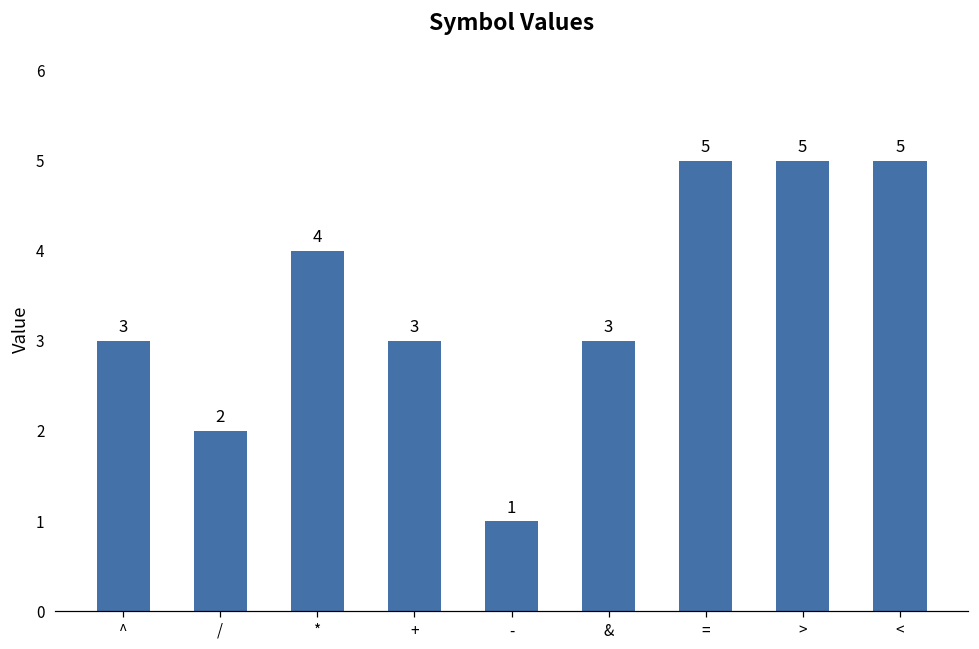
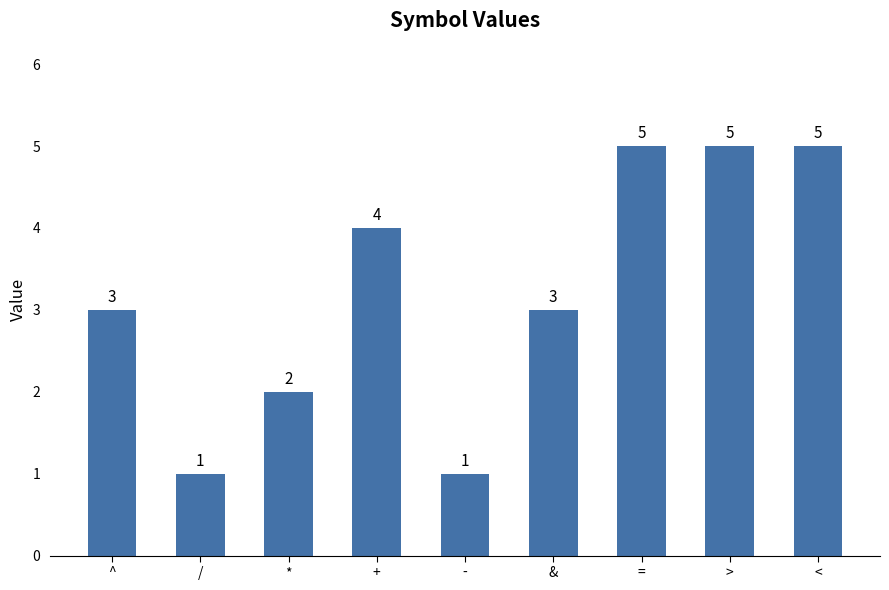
  {
    "^": 3,
-   "/": 2,
-   "*": 4,
-   "+": 3,
+   "/": 1,
+   "*": 2,
+   "+": 4,
    "-": 1,
    "&": 3,
    "=": 5,
    ">": 5,
    "<": 5
  }
